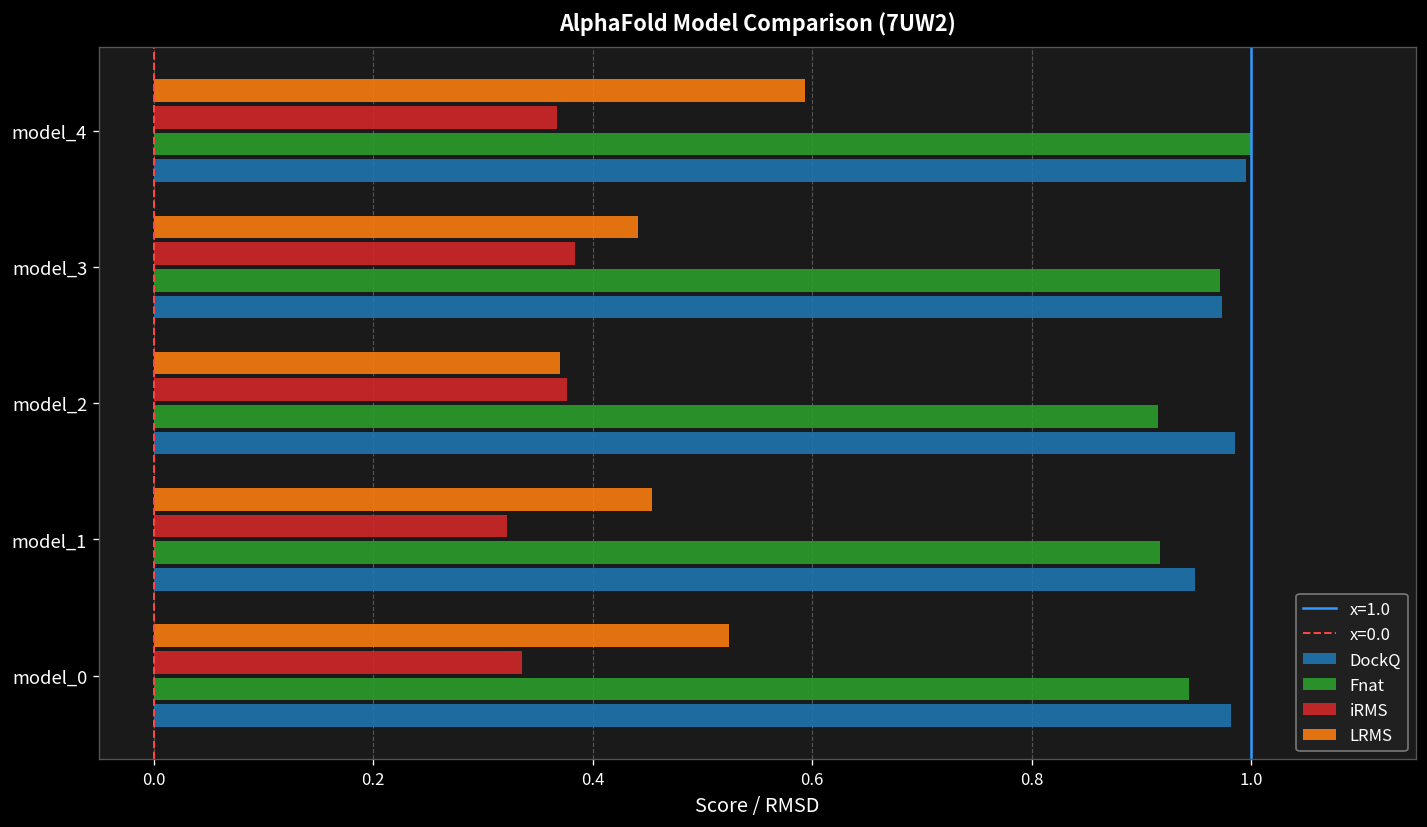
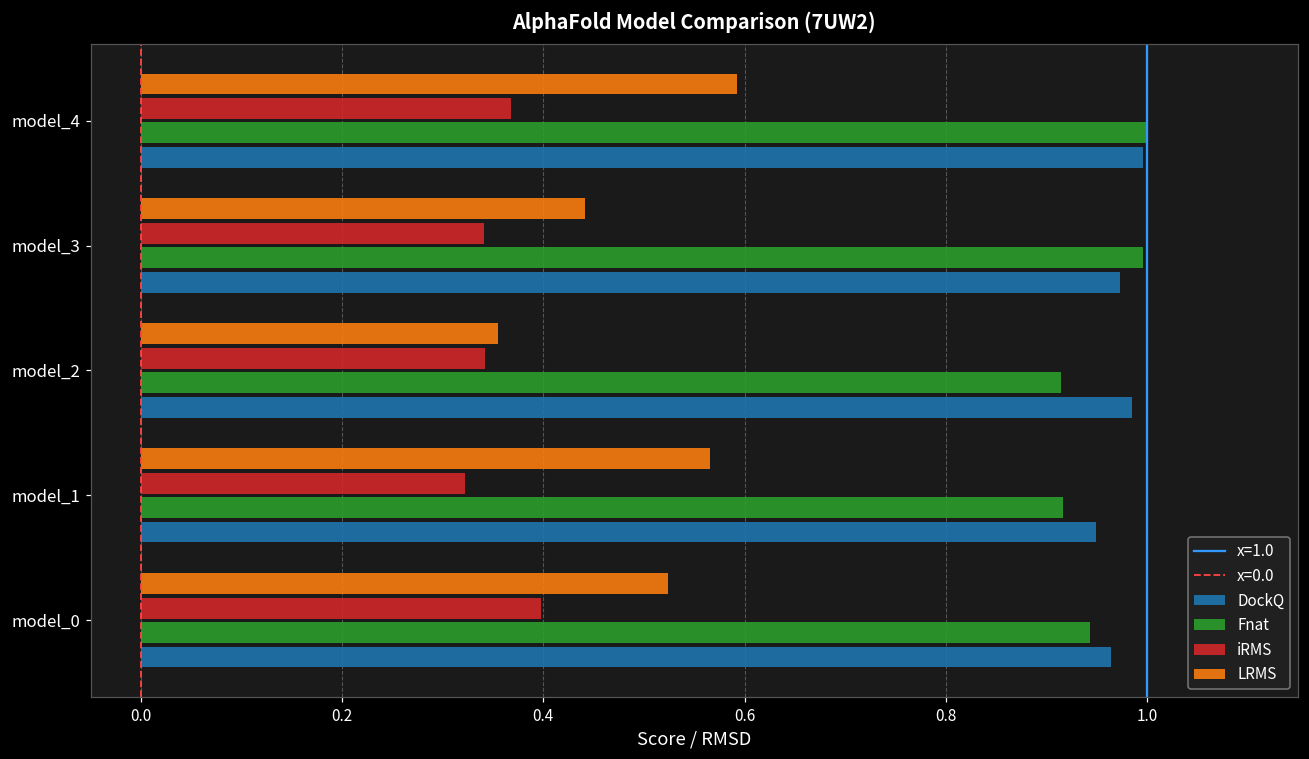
  {
    "DockQ": {
      "model_4": 1.00,
      "model_3": 0.97,
      "model_2": 0.98,
      "model_1": 0.95,
-     "model_0": 0.98
+     "model_0": 0.96
    },
    "Fnat": {
      "model_4": 1.00,
-     "model_3": 0.97,
+     "model_3": 1.00,
      "model_2": 0.91,
      "model_1": 0.92,
      "model_0": 0.94
    },
    "iRMS": {
      "model_4": 0.37,
-     "model_3": 0.38,
-     "model_2": 0.38,
+     "model_3": 0.34,
+     "model_2": 0.34,
      "model_1": 0.32,
-     "model_0": 0.34
+     "model_0": 0.40
    },
    "LRMS": {
      "model_4": 0.59,
      "model_3": 0.44,
-     "model_2": 0.37,
-     "model_1": 0.45,
+     "model_2": 0.35,
+     "model_1": 0.57,
      "model_0": 0.52
    }
  }
